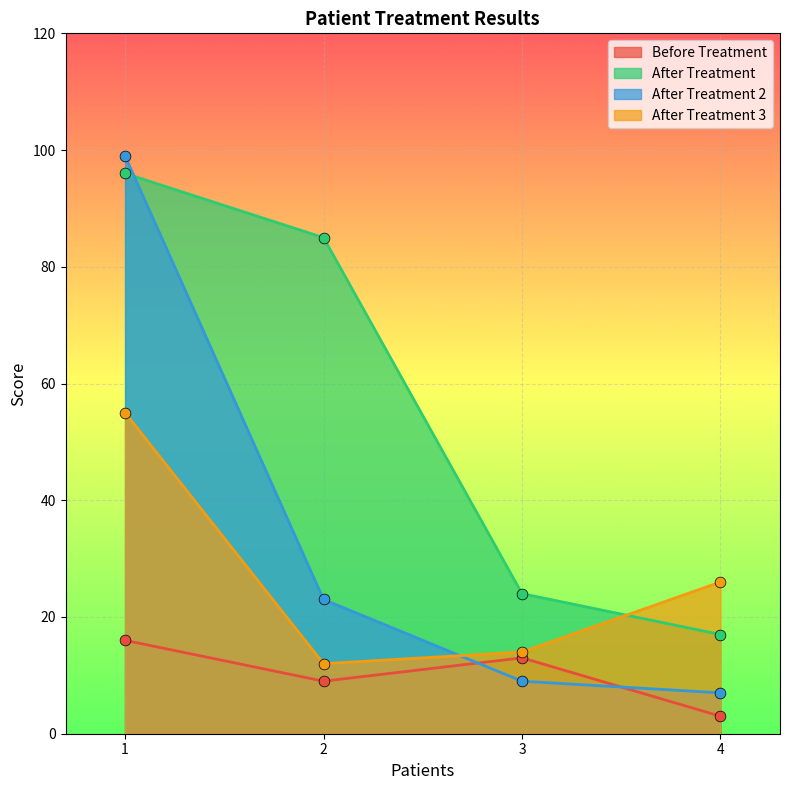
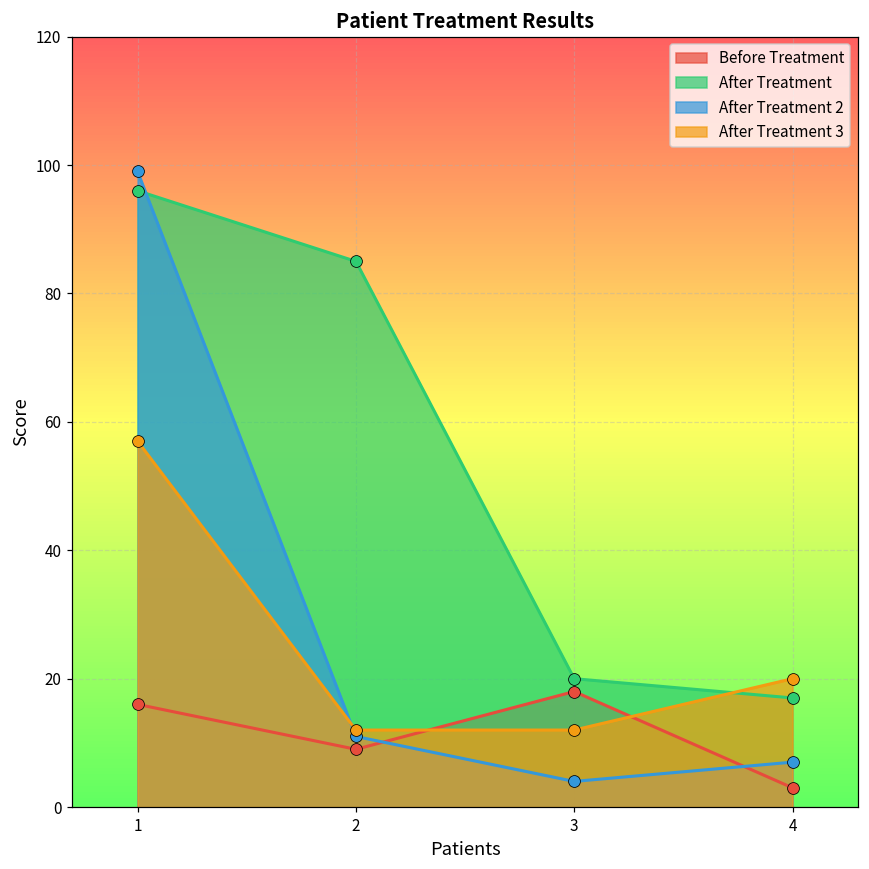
  {
    "Before Treatment": {
      "1": 16,
      "2": 9,
-     "3": 13,
+     "3": 18,
      "4": 3
    },
    "After Treatment": {
      "1": 96,
      "2": 85,
-     "3": 24,
+     "3": 20,
      "4": 17
    },
    "After Treatment 2": {
      "1": 99,
-     "2": 23,
-     "3": 9,
+     "2": 11,
+     "3": 4,
      "4": 7
    },
    "After Treatment 3": {
-     "1": 55,
+     "1": 57,
      "2": 12,
-     "3": 14,
-     "4": 26
+     "3": 12,
+     "4": 20
    }
  }
